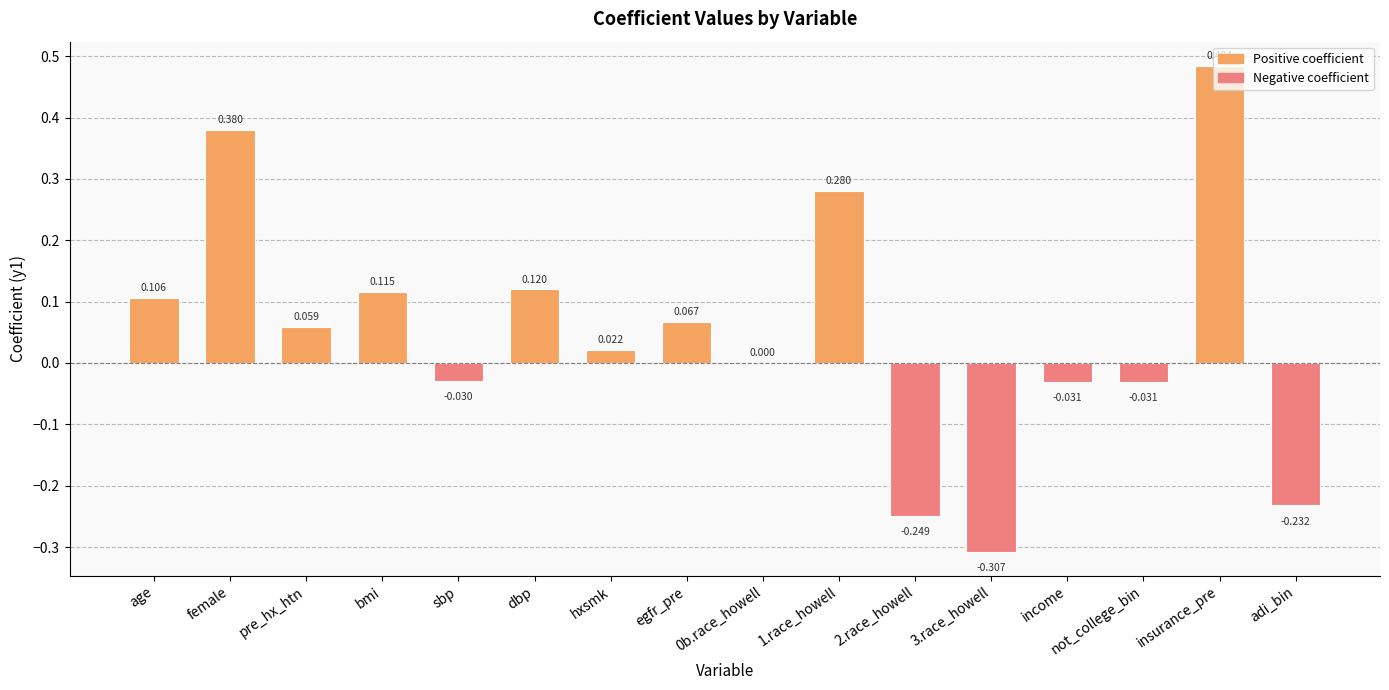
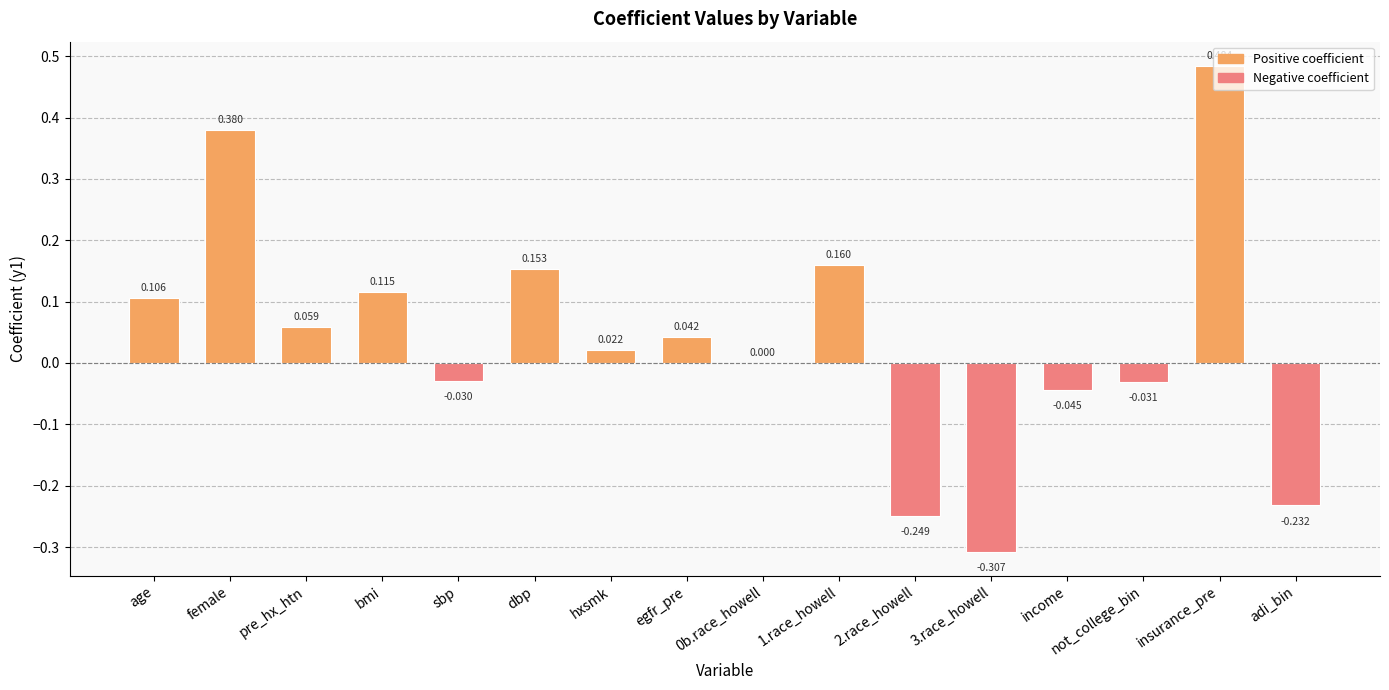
  {
    "age": 0.106,
    "female": 0.380,
    "pre_hx_htn": 0.059,
    "bmi": 0.115,
    "sbp": -0.030,
-   "dbp": 0.120,
+   "dbp": 0.153,
    "hxsmk": 0.022,
-   "egfr_pre": 0.067,
+   "egfr_pre": 0.042,
    "0b.race_howell": 0.000,
-   "1.race_howell": 0.280,
+   "1.race_howell": 0.160,
    "2.race_howell": -0.249,
    "3.race_howell": -0.307,
-   "income": -0.031,
+   "income": -0.045,
    "not_college_bin": -0.031,
    "adi_bin": -0.232
  }
